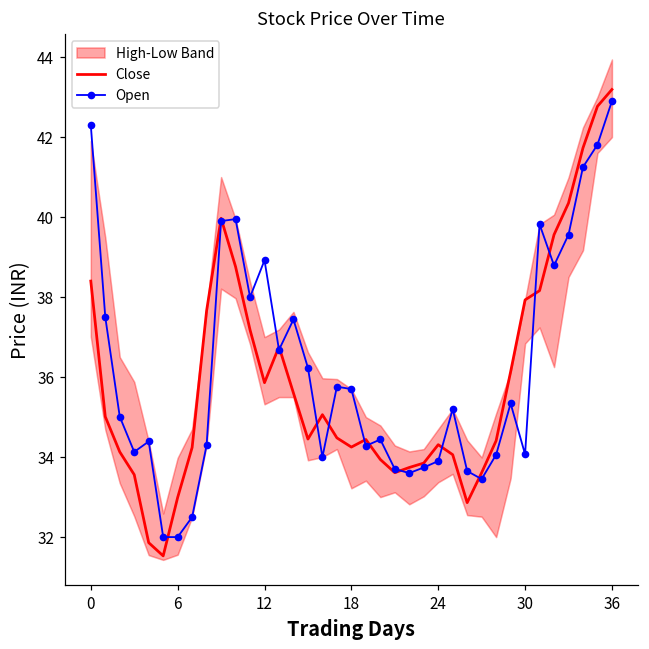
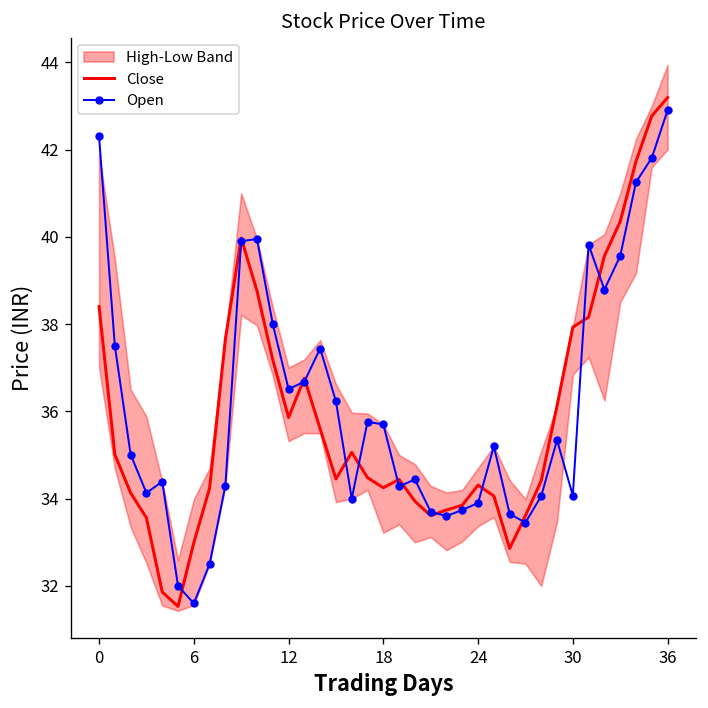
  {
    "Open": {
      "0": 42.3,
-     "6": 32.0,
-     "12": 38.9,
+     "6": 31.6,
+     "12": 36.5,
      "24": 33.9,
      "30": 34.1,
      "36": 42.9
    }
  }
